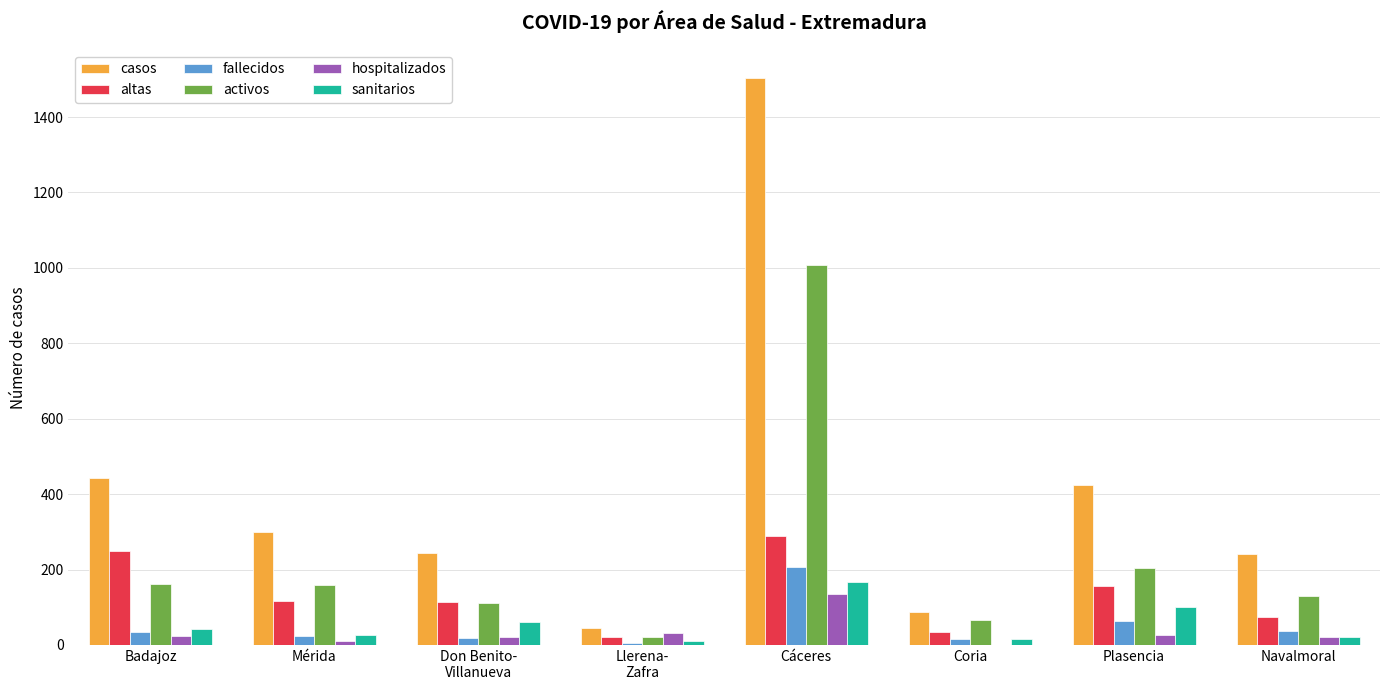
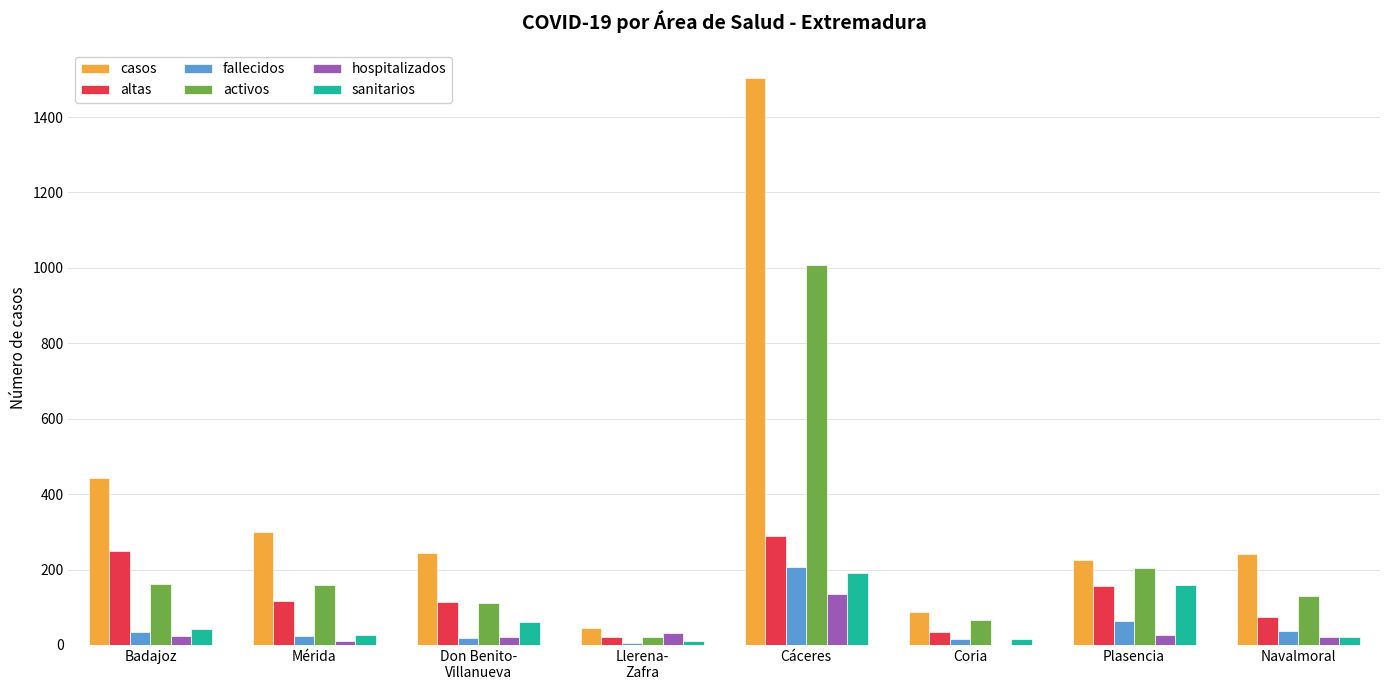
  {
    "casos": {
      "Badajoz": 440,
      "Mérida": 300,
      "Don Benito- Villanueva": 240,
      "Llerena- Zafra": 50,
      "Cáceres": 1500,
      "Coria": 90,
-     "Plasencia": 420,
+     "Plasencia": 230,
      "Navalmoral": 240
    },
    "altas": {
      "Badajoz": 250,
      "Mérida": 120,
      "Don Benito- Villanueva": 110,
      "Llerena- Zafra": 20,
      "Cáceres": 290,
      "Coria": 30,
      "Plasencia": 160,
      "Navalmoral": 70
    },
    "fallecidos": {
      "Badajoz": 30,
      "Mérida": 20,
      "Don Benito- Villanueva": 20,
      "Cáceres": 210,
      "Coria": 20,
      "Plasencia": 60,
      "Navalmoral": 40
    },
    "activos": {
      "Badajoz": 160,
      "Mérida": 160,
      "Don Benito- Villanueva": 110,
      "Llerena- Zafra": 20,
      "Cáceres": 1010,
      "Coria": 70,
      "Plasencia": 200,
      "Navalmoral": 130
    },
    "hospitalizados": {
      "Badajoz": 30,
      "Mérida": 10,
      "Don Benito- Villanueva": 20,
      "Llerena- Zafra": 30,
      "Cáceres": 140,
      "Plasencia": 30,
      "Navalmoral": 20
    },
    "sanitarios": {
      "Badajoz": 40,
      "Mérida": 30,
      "Don Benito- Villanueva": 60,
      "Llerena- Zafra": 10,
-     "Cáceres": 170,
+     "Cáceres": 190,
      "Coria": 20,
-     "Plasencia": 100,
+     "Plasencia": 160,
      "Navalmoral": 20
    }
  }
